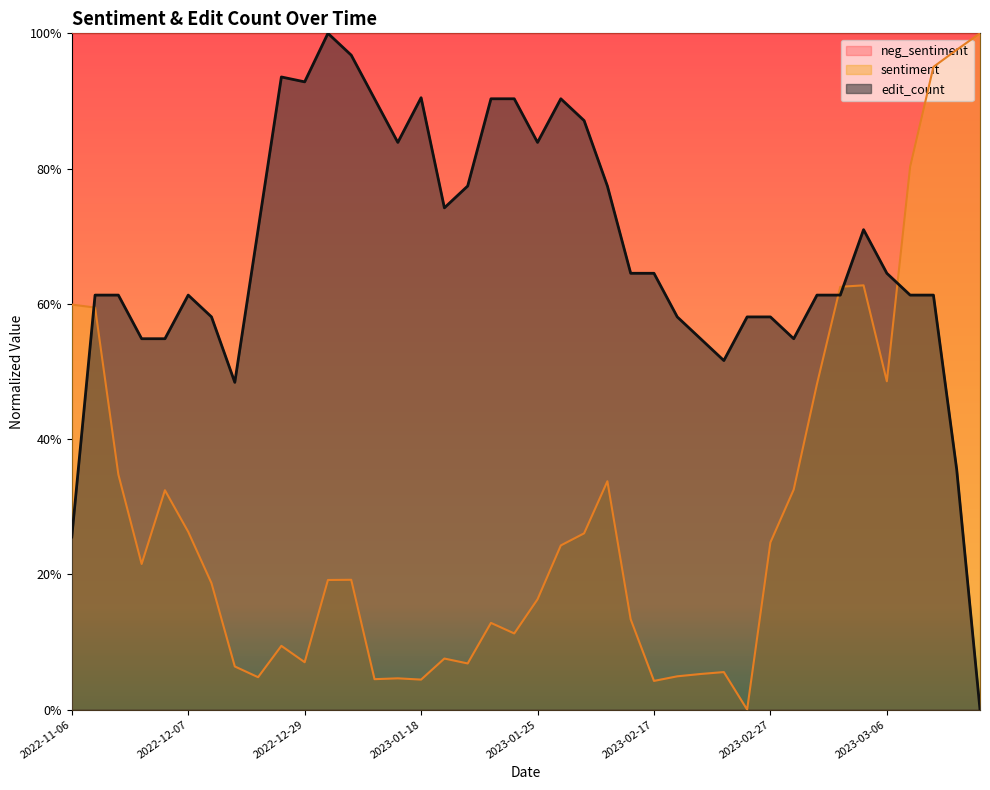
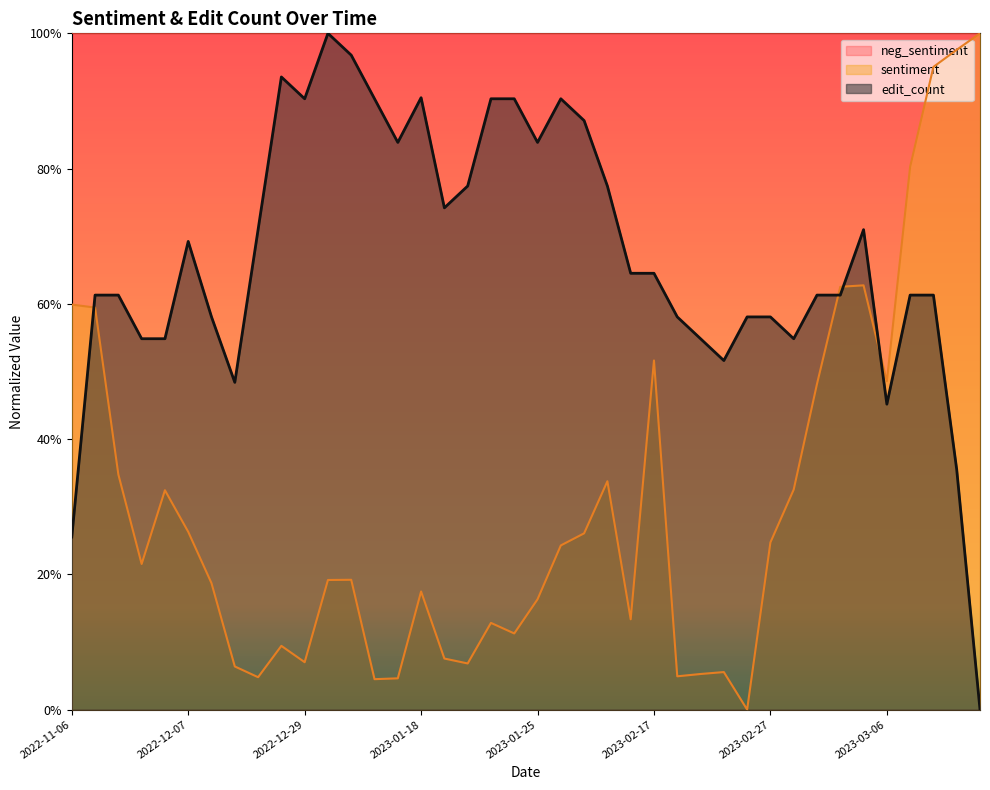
  {
    "neg_sentiment": {
      "2022-11-06": "100%",
      "2022-12-07": "100%",
      "2022-12-29": "100%",
      "2023-01-18": "100%",
      "2023-01-25": "100%",
      "2023-02-17": "100%",
      "2023-02-27": "100%",
      "2023-03-06": "100%"
    },
    "sentiment": {
      "2022-11-06": "60%",
      "2022-12-07": "26%",
      "2022-12-29": "7%",
-     "2023-01-18": "4%",
+     "2023-01-18": "17%",
      "2023-01-25": "16%",
-     "2023-02-17": "4%",
+     "2023-02-17": "52%",
      "2023-02-27": "25%",
      "2023-03-06": "49%"
    },
    "edit_count": {
      "2022-11-06": "26%",
-     "2022-12-07": "61%",
-     "2022-12-29": "93%",
+     "2022-12-07": "69%",
+     "2022-12-29": "90%",
      "2023-01-18": "90%",
      "2023-01-25": "84%",
      "2023-02-17": "65%",
      "2023-02-27": "58%",
-     "2023-03-06": "65%"
+     "2023-03-06": "45%"
    }
  }
